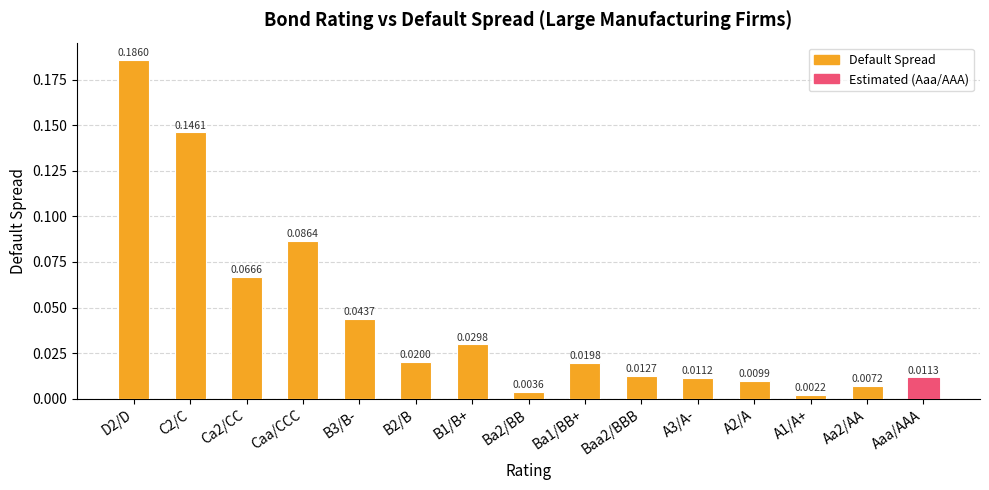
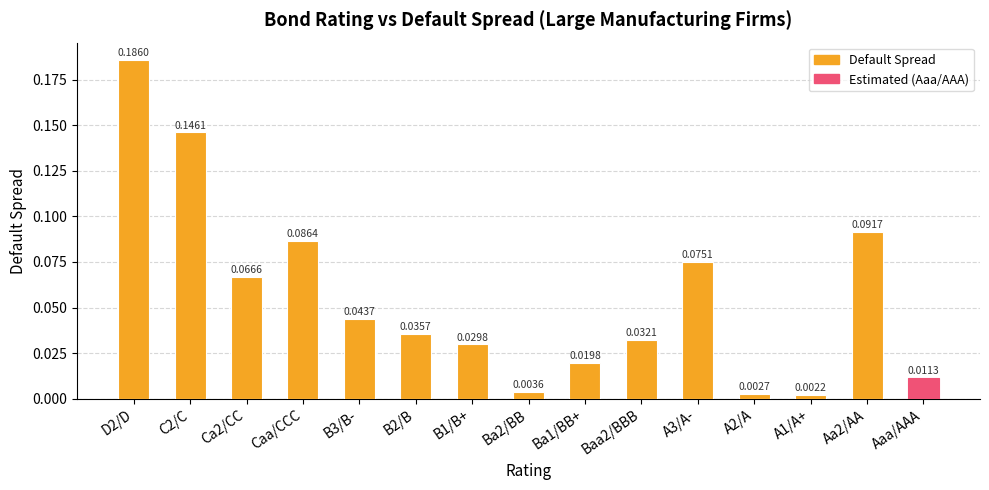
  {
    "D2/D": 0.1860,
    "C2/C": 0.1461,
    "Ca2/CC": 0.0666,
    "Caa/CCC": 0.0864,
    "B3/B-": 0.0437,
-   "B2/B": 0.0200,
+   "B2/B": 0.0357,
    "B1/B+": 0.0298,
    "Ba2/BB": 0.0036,
    "Ba1/BB+": 0.0198,
-   "Baa2/BBB": 0.0127,
-   "A3/A-": 0.0112,
-   "A2/A": 0.0099,
+   "Baa2/BBB": 0.0321,
+   "A3/A-": 0.0751,
+   "A2/A": 0.0027,
    "A1/A+": 0.0022,
-   "Aa2/AA": 0.0072,
+   "Aa2/AA": 0.0917,
    "Aaa/AAA": 0.0113
  }
